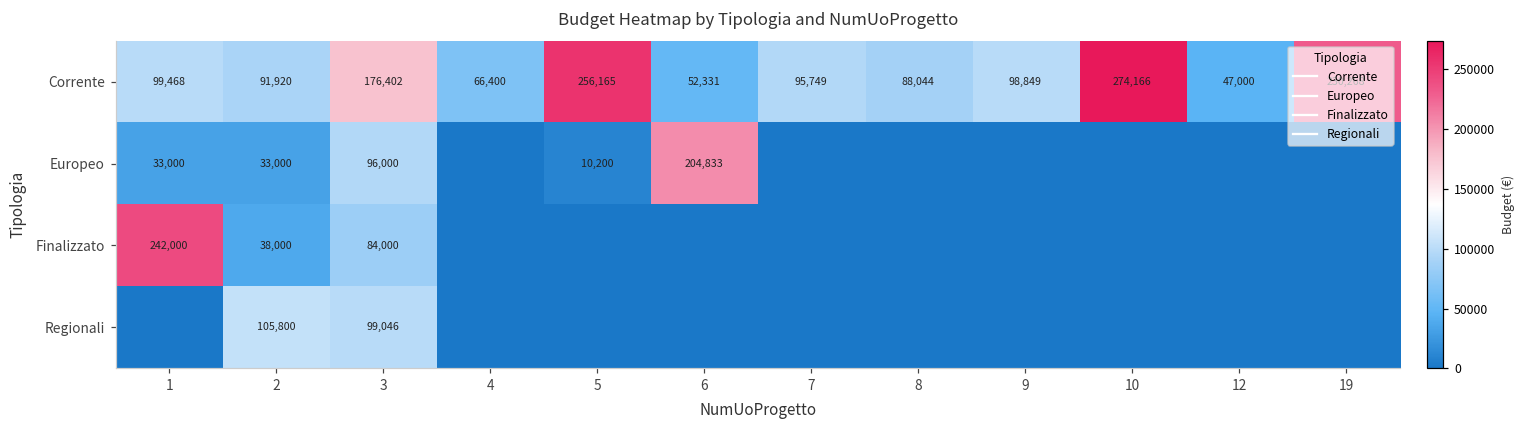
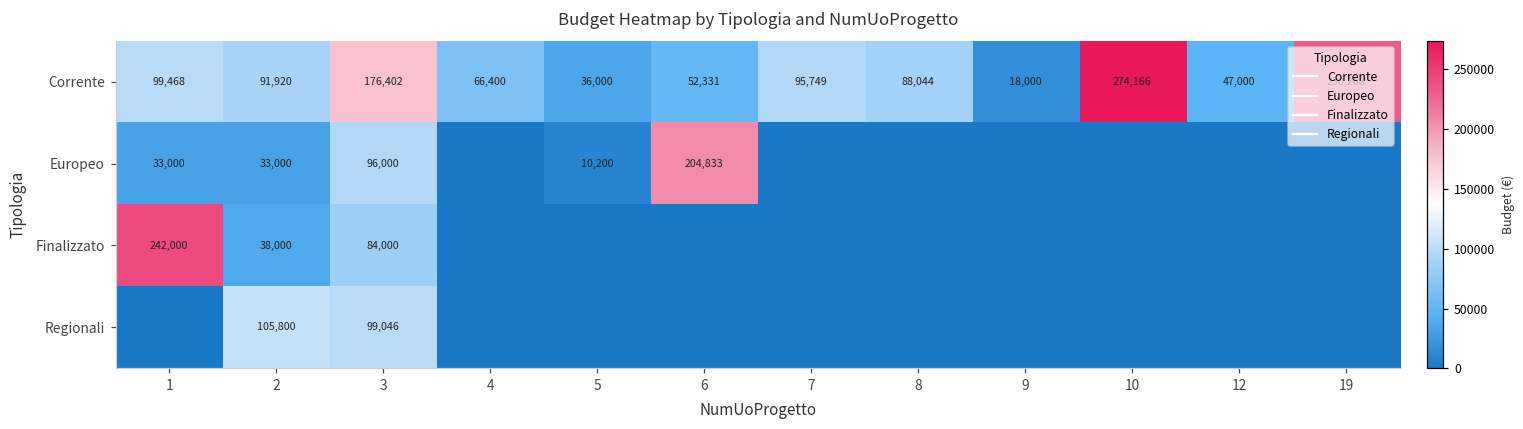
  {
    "Corrente": {
      "1": "99,468",
      "2": "91,920",
      "3": "176,402",
      "4": "66,400",
-     "5": "256,165",
+     "5": "36,000",
      "6": "52,331",
      "7": "95,749",
      "8": "88,044",
-     "9": "98,849",
+     "9": "18,000",
      "10": "274,166",
      "12": "47,000"
    },
    "Europeo": {
      "1": "33,000",
      "2": "33,000",
      "3": "96,000",
      "5": "10,200",
      "6": "204,833"
    },
    "Finalizzato": {
      "1": "242,000",
      "2": "38,000",
      "3": "84,000"
    },
    "Regionali": {
      "2": "105,800",
      "3": "99,046"
    }
  }
